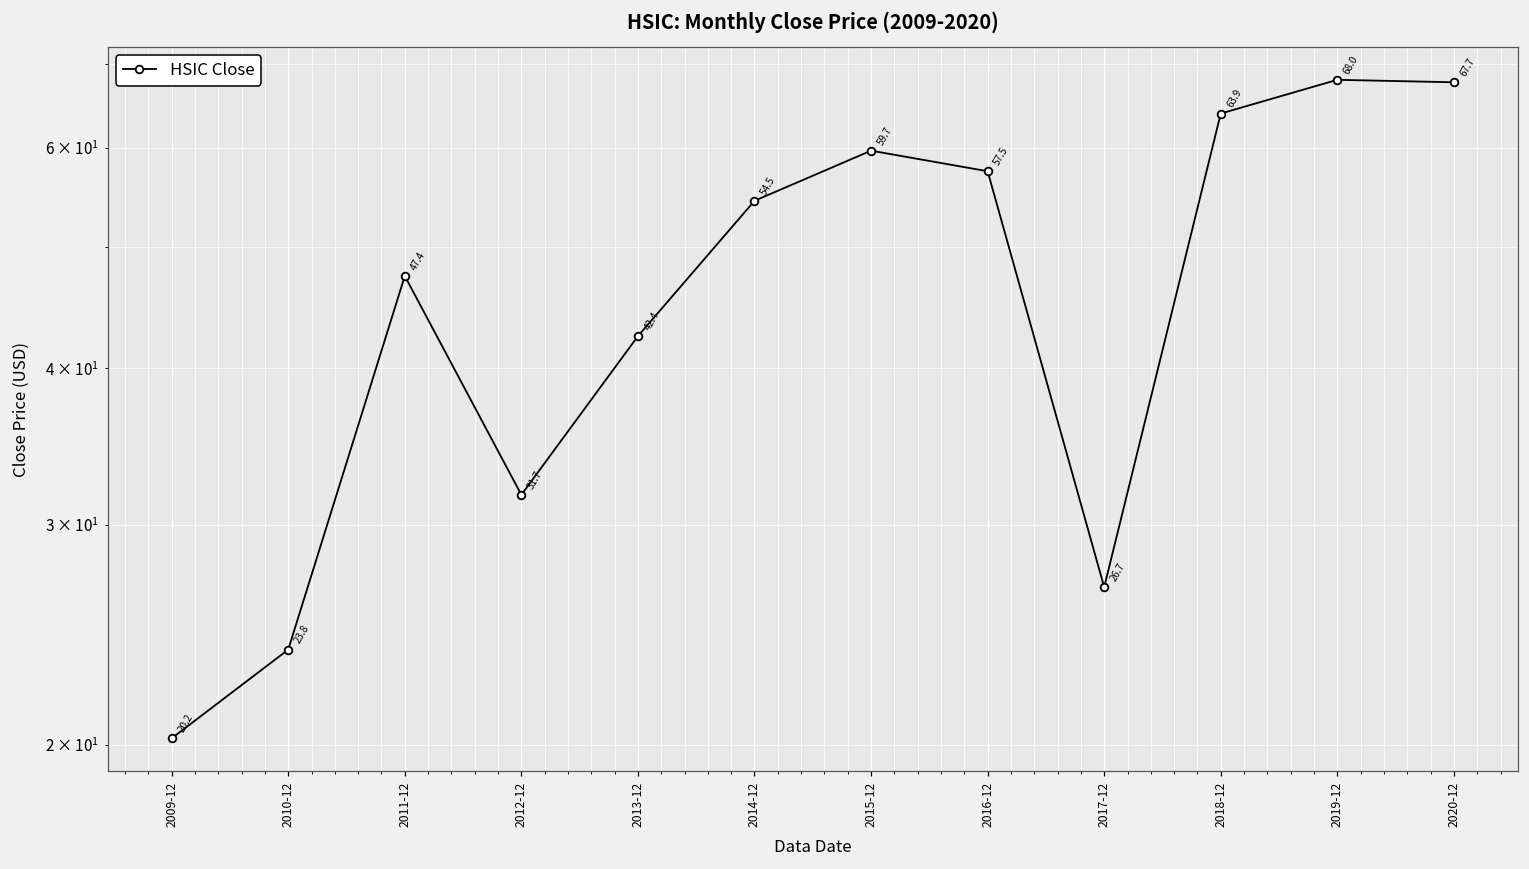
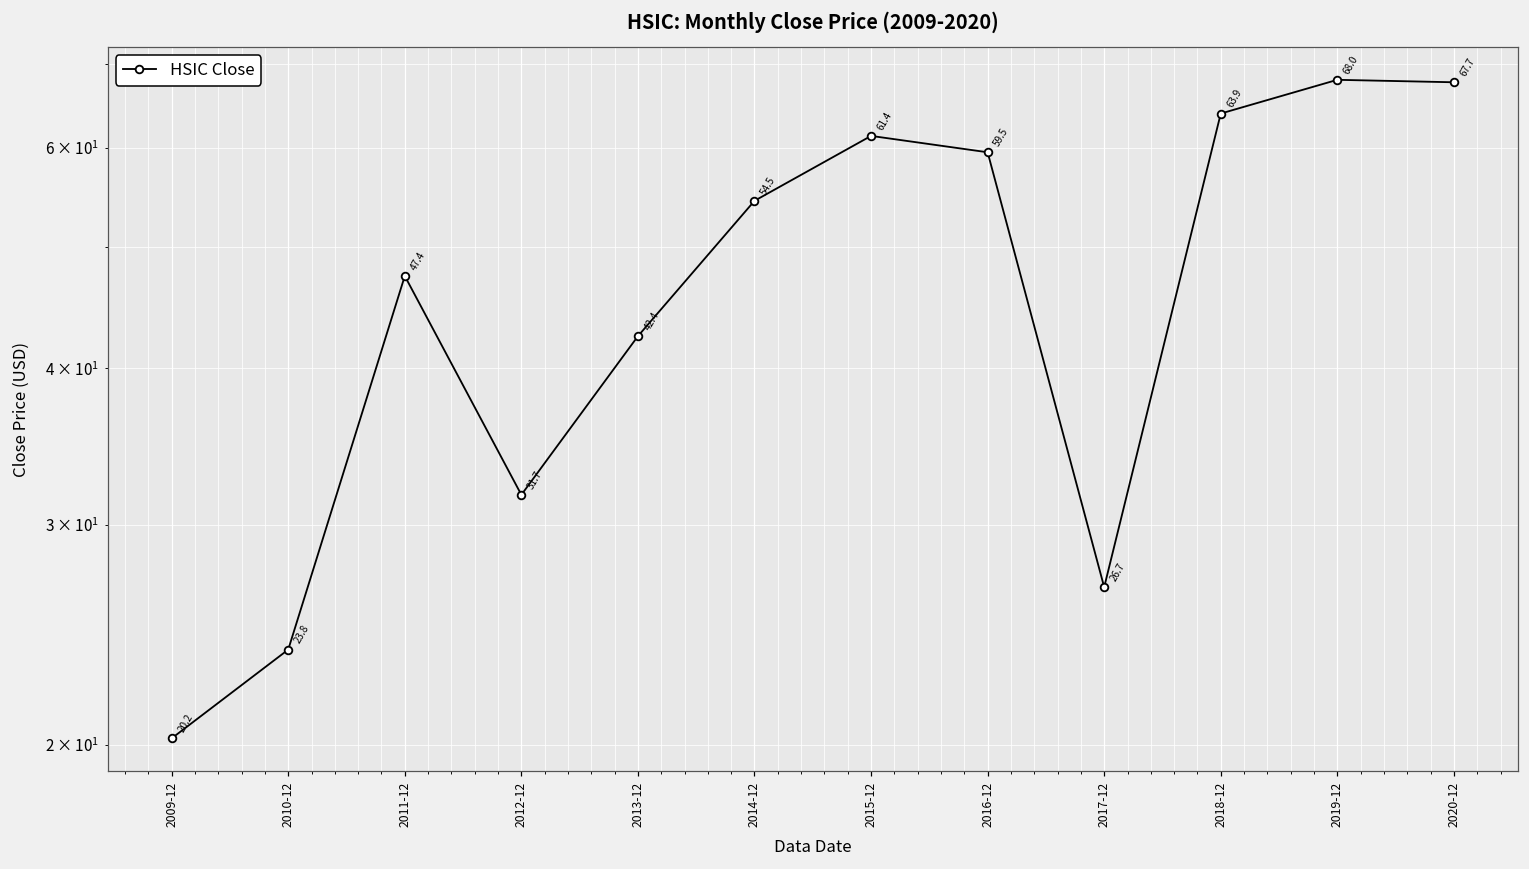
  {
    "2009-12": 20.2,
    "2010-12": 23.8,
    "2011-12": 47.4,
    "2012-12": 31.7,
    "2013-12": 42.4,
    "2014-12": 54.5,
-   "2015-12": 59.7,
-   "2016-12": 57.5,
+   "2015-12": 61.4,
+   "2016-12": 59.5,
    "2017-12": 26.7,
    "2018-12": 63.9,
    "2019-12": 68.0,
    "2020-12": 67.7
  }
